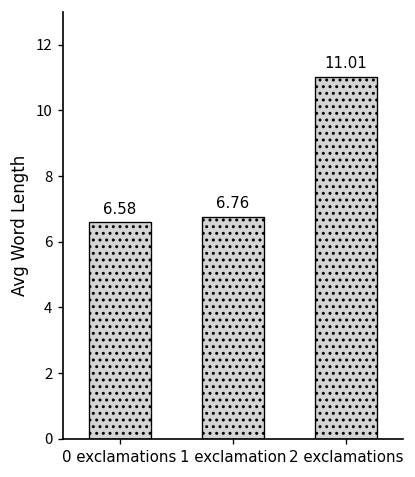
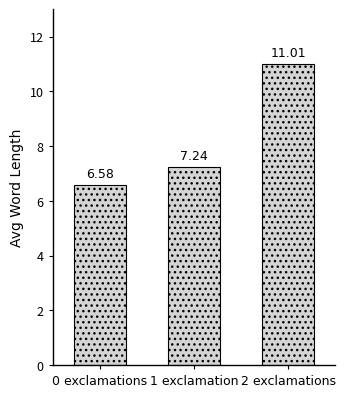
  {
    "0 exclamations": 6.58,
-   "1 exclamation": 6.76,
+   "1 exclamation": 7.24,
    "2 exclamations": 11.01
  }
